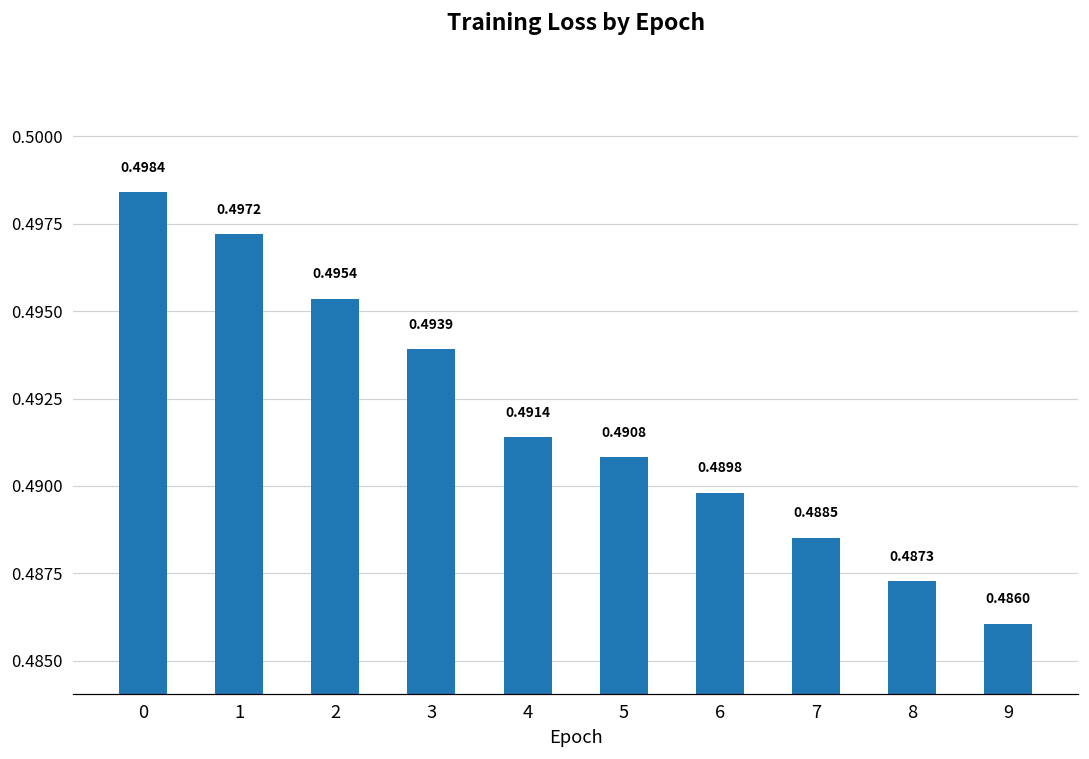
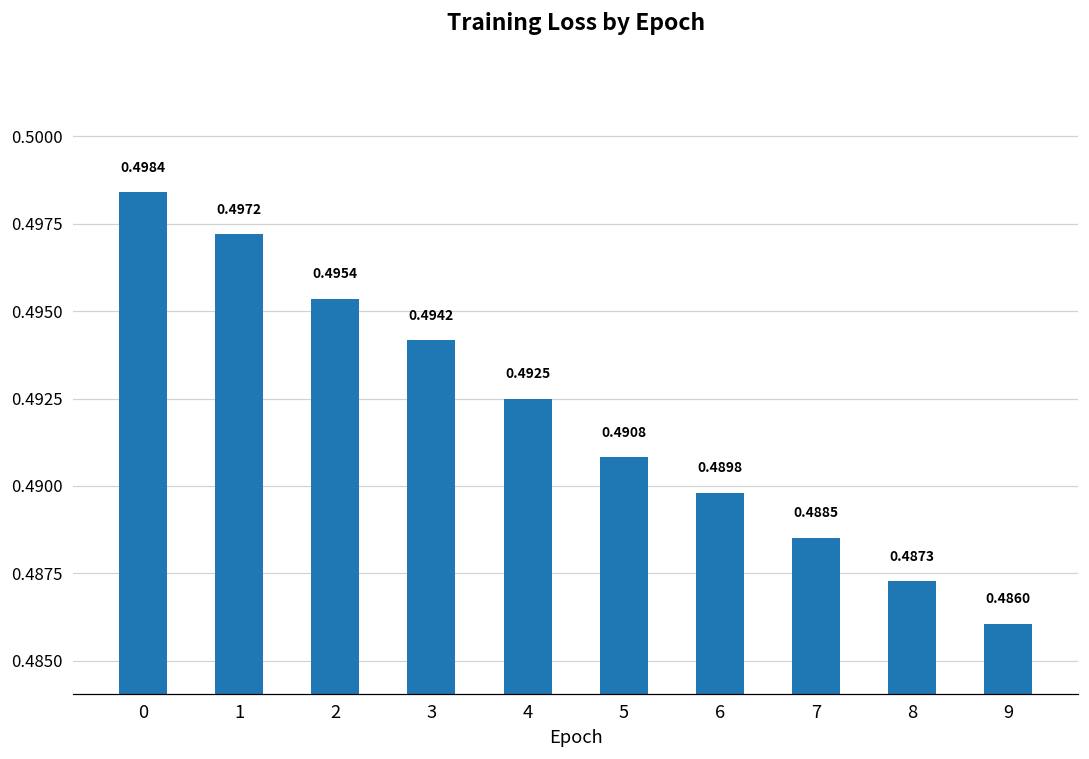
  {
    "0": 0.4984,
    "1": 0.4972,
    "2": 0.4954,
-   "3": 0.4939,
-   "4": 0.4914,
+   "3": 0.4942,
+   "4": 0.4925,
    "5": 0.4908,
    "6": 0.4898,
    "7": 0.4885,
    "8": 0.4873,
    "9": 0.4860
  }
